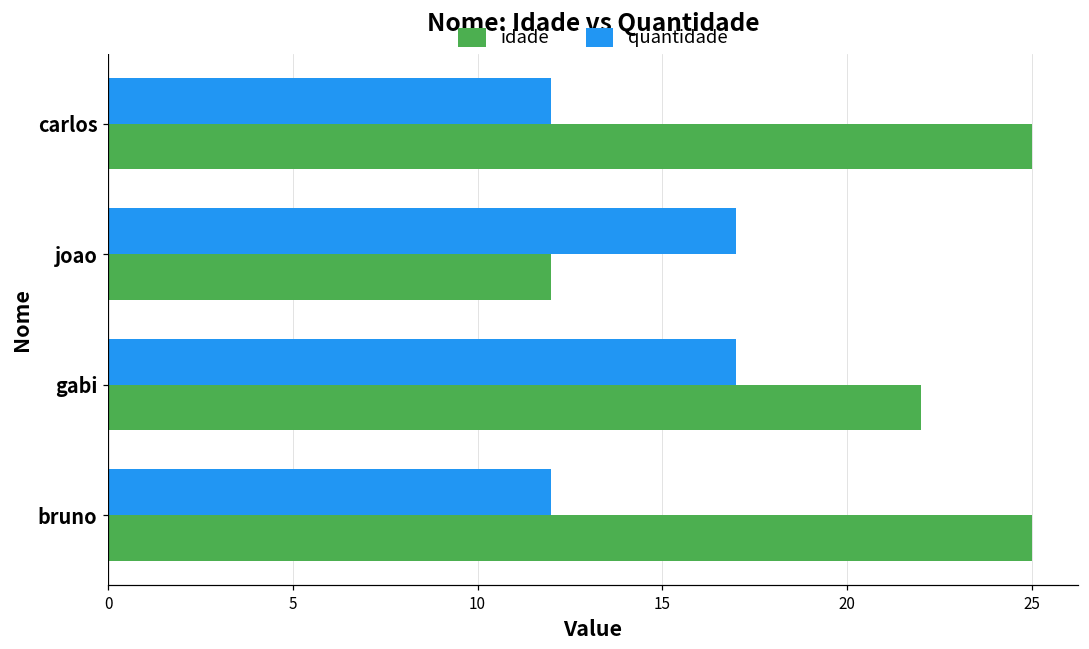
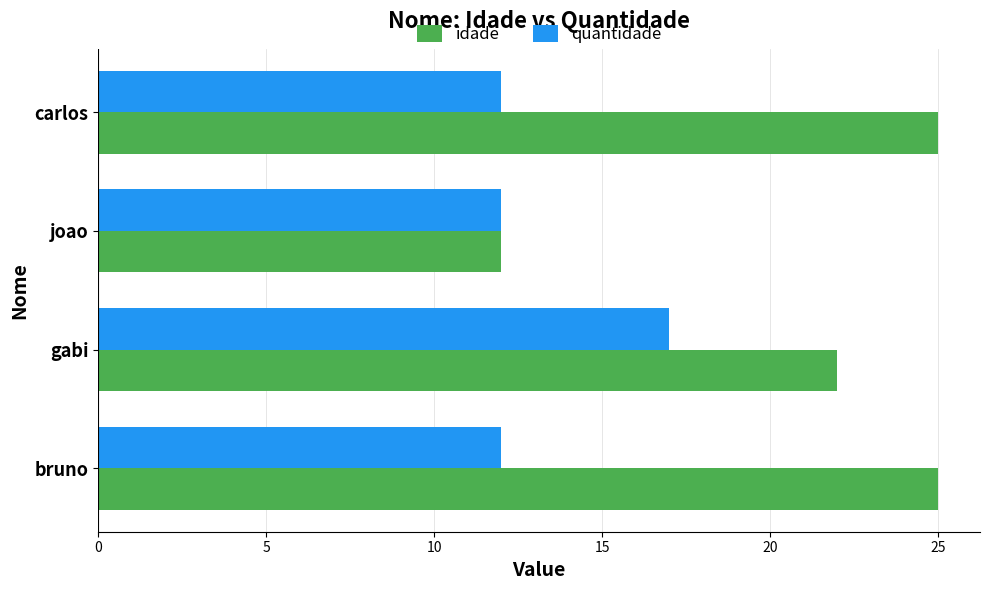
  {
    "idade": {
      "carlos": 25,
      "joao": 12,
      "gabi": 22,
      "bruno": 25
    },
    "quantidade": {
      "carlos": 12,
-     "joao": 17,
+     "joao": 12,
      "gabi": 17,
      "bruno": 12
    }
  }
